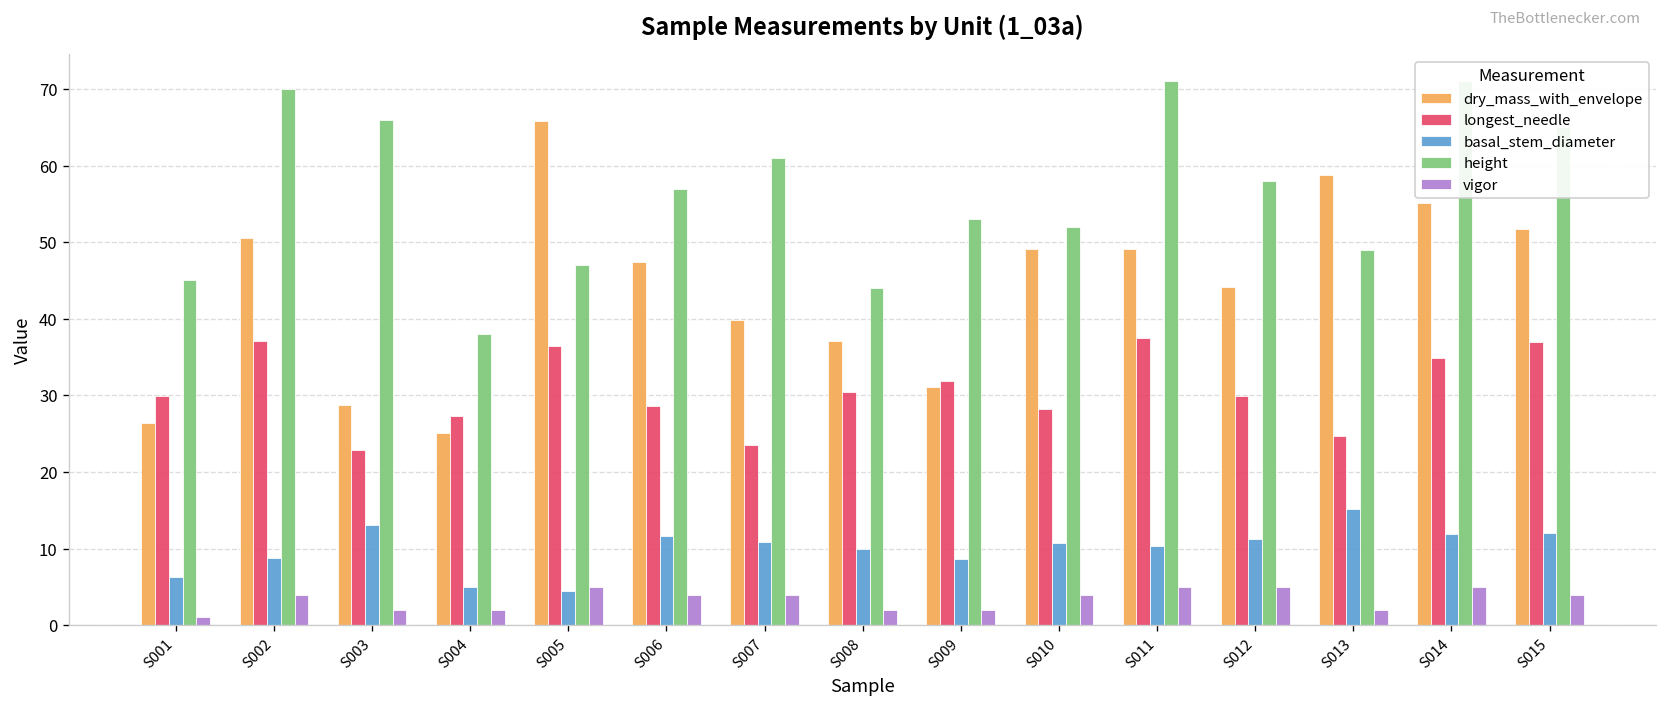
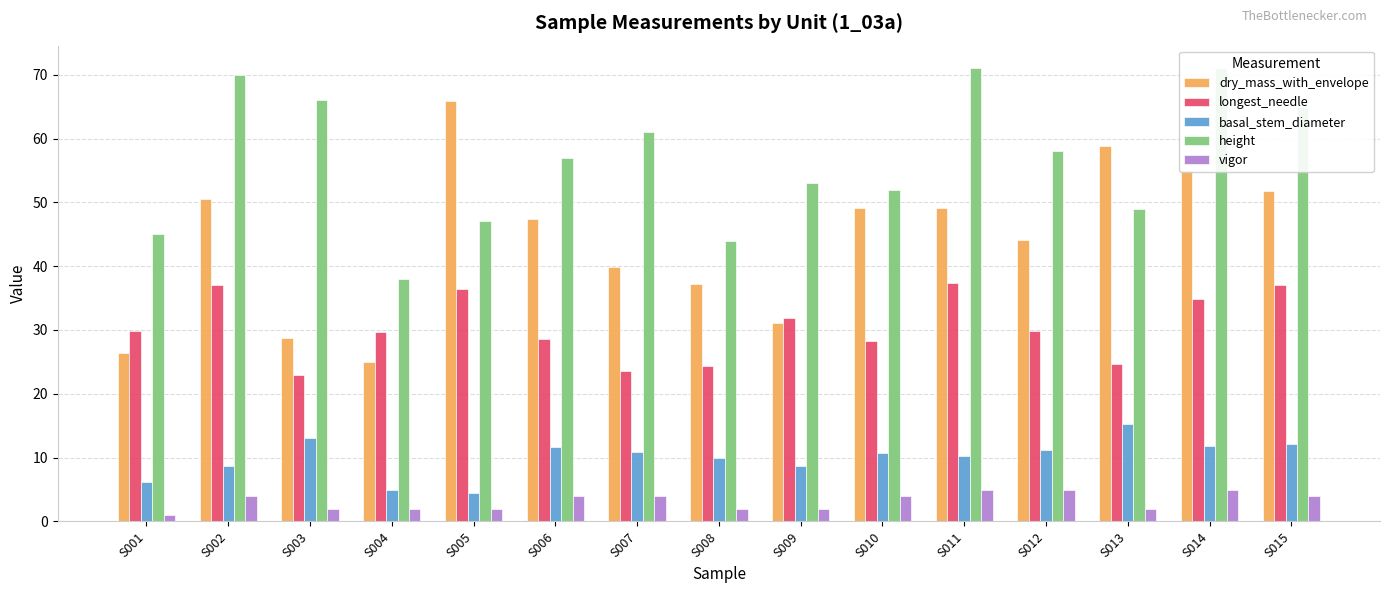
  {
    "dry_mass_with_envelope": {
      "S001": 26,
      "S002": 51,
      "S003": 29,
      "S004": 25,
      "S005": 66,
      "S006": 47,
      "S007": 40,
      "S008": 37,
      "S009": 31,
      "S010": 49,
      "S011": 49,
      "S012": 44,
      "S013": 59,
      "S015": 52
    },
    "longest_needle": {
      "S001": 30,
      "S002": 37,
      "S003": 23,
-     "S004": 27,
+     "S004": 30,
      "S005": 36,
      "S006": 29,
      "S007": 24,
-     "S008": 30,
+     "S008": 24,
      "S009": 32,
      "S010": 28,
      "S011": 37,
      "S012": 30,
      "S013": 25,
      "S014": 35,
      "S015": 37
    },
    "basal_stem_diameter": {
      "S001": 6,
      "S002": 9,
      "S003": 13,
      "S004": 5,
      "S005": 4,
      "S006": 12,
      "S007": 11,
      "S008": 10,
      "S009": 9,
      "S010": 11,
      "S011": 10,
      "S012": 11,
      "S013": 15,
      "S014": 12,
      "S015": 12
    },
    "height": {
      "S001": 45,
      "S002": 70,
      "S003": 66,
      "S004": 38,
      "S005": 47,
      "S006": 57,
      "S007": 61,
      "S008": 44,
      "S009": 53,
      "S010": 52,
      "S011": 71,
      "S012": 58,
      "S013": 49
    },
    "vigor": {
      "S001": 1,
      "S002": 4,
      "S003": 2,
      "S004": 2,
-     "S005": 5,
+     "S005": 2,
      "S006": 4,
      "S007": 4,
      "S008": 2,
      "S009": 2,
      "S010": 4,
      "S011": 5,
      "S012": 5,
      "S013": 2,
      "S014": 5,
      "S015": 4
    }
  }
